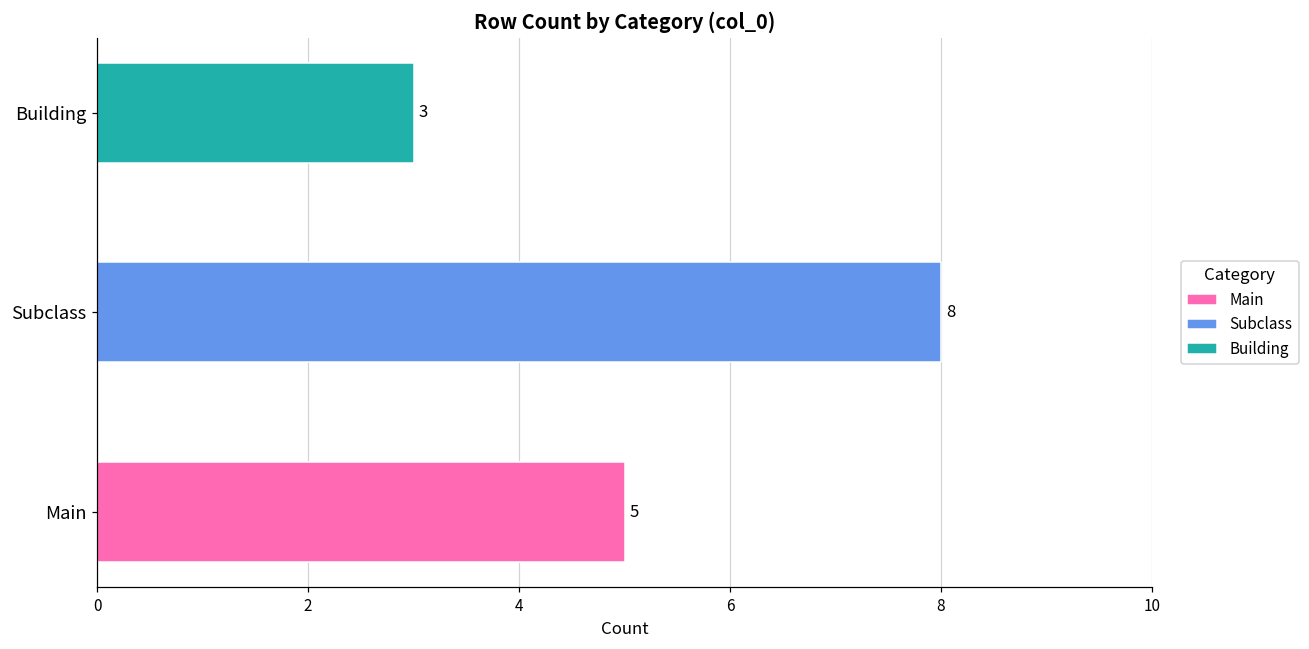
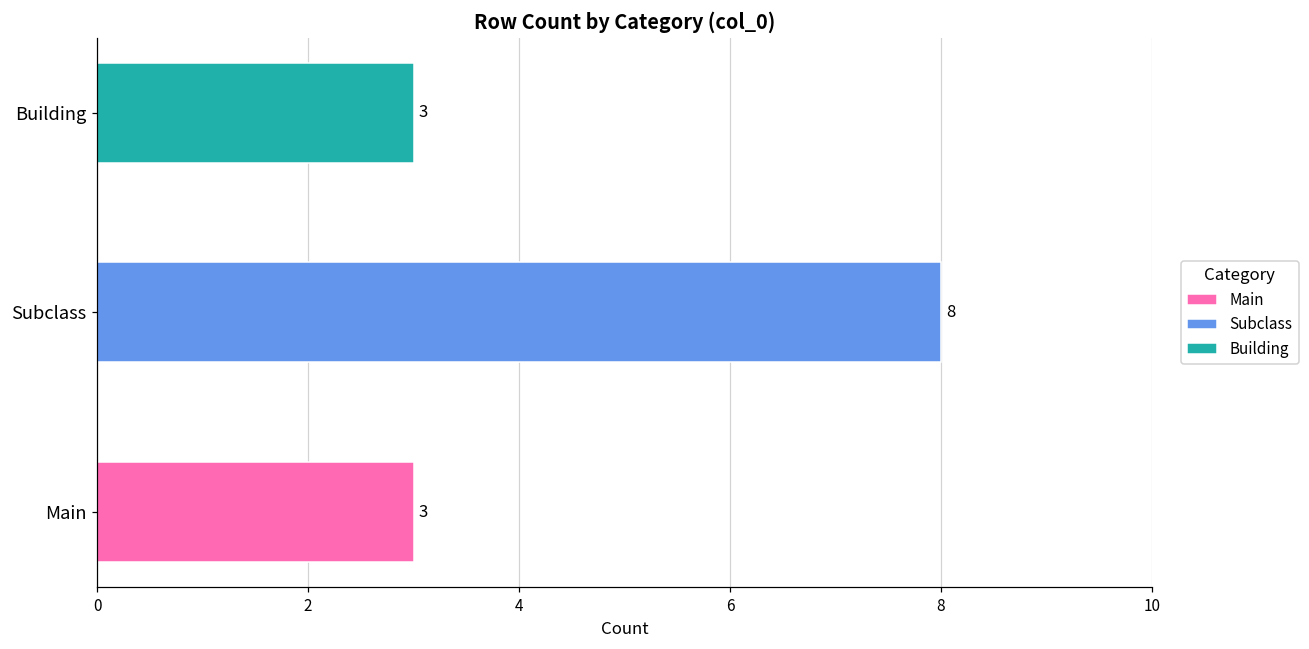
  {
    "Building": 3,
    "Subclass": 8,
-   "Main": 5
+   "Main": 3
  }
